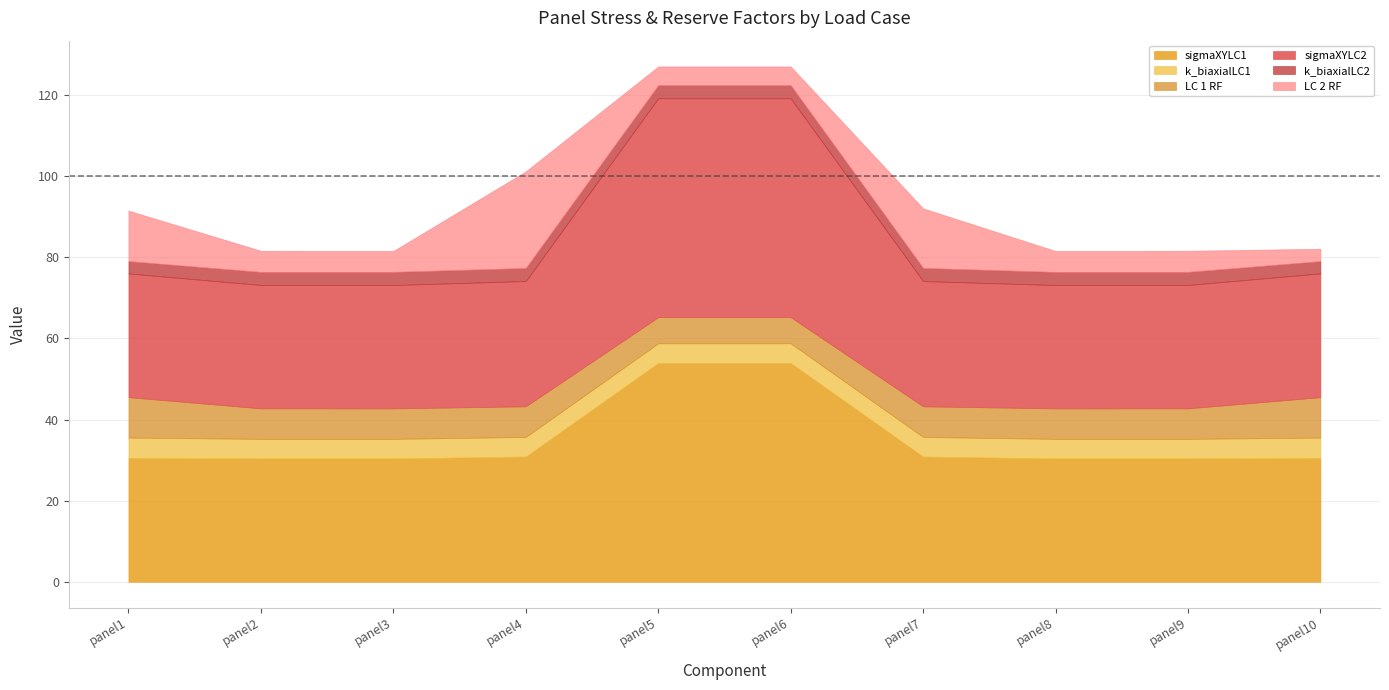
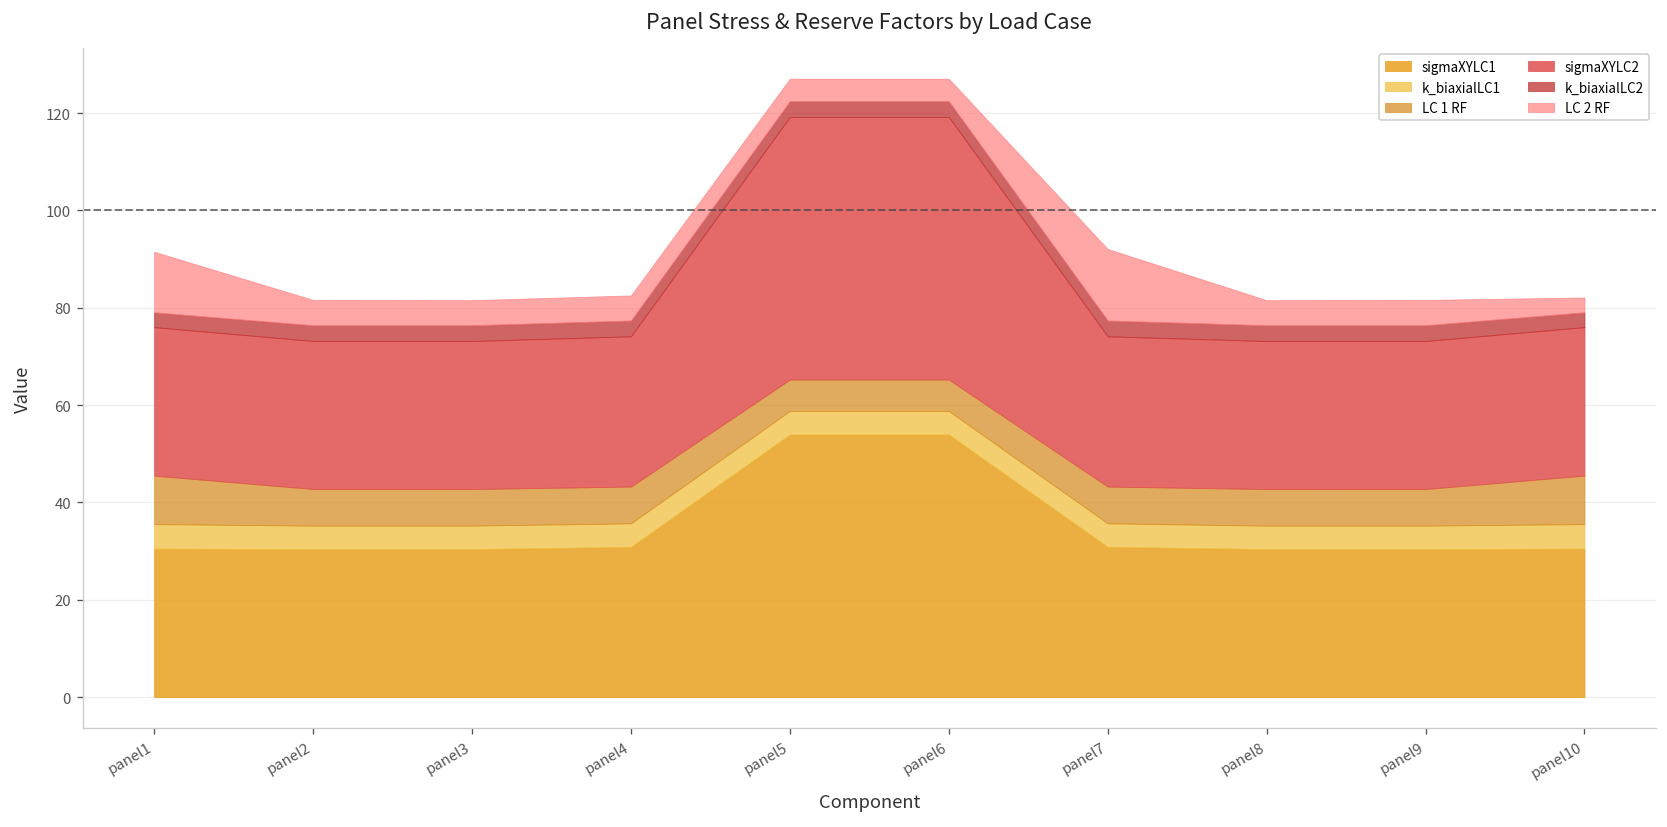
  {
    "LC 2 RF": {
      "panel1": 12,
      "panel2": 5,
      "panel3": 5,
-     "panel4": 24,
+     "panel4": 5,
      "panel5": 5,
      "panel6": 5,
      "panel7": 15,
      "panel8": 5,
      "panel9": 5,
      "panel10": 3
    }
  }
